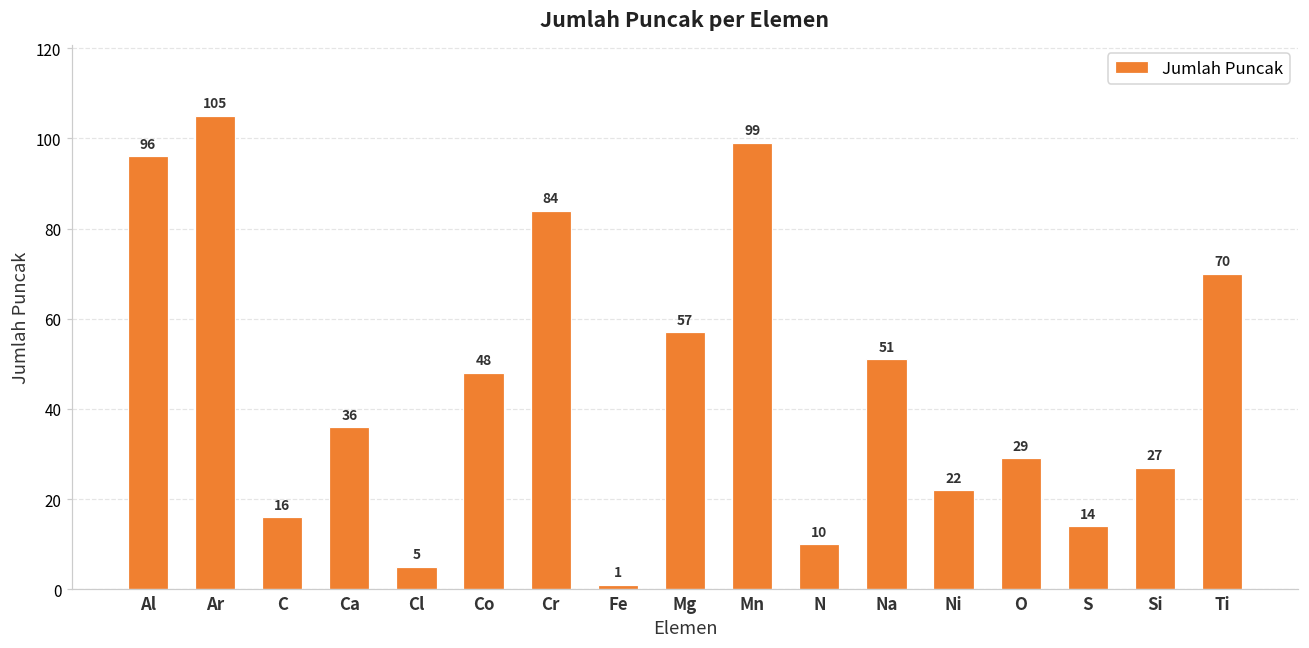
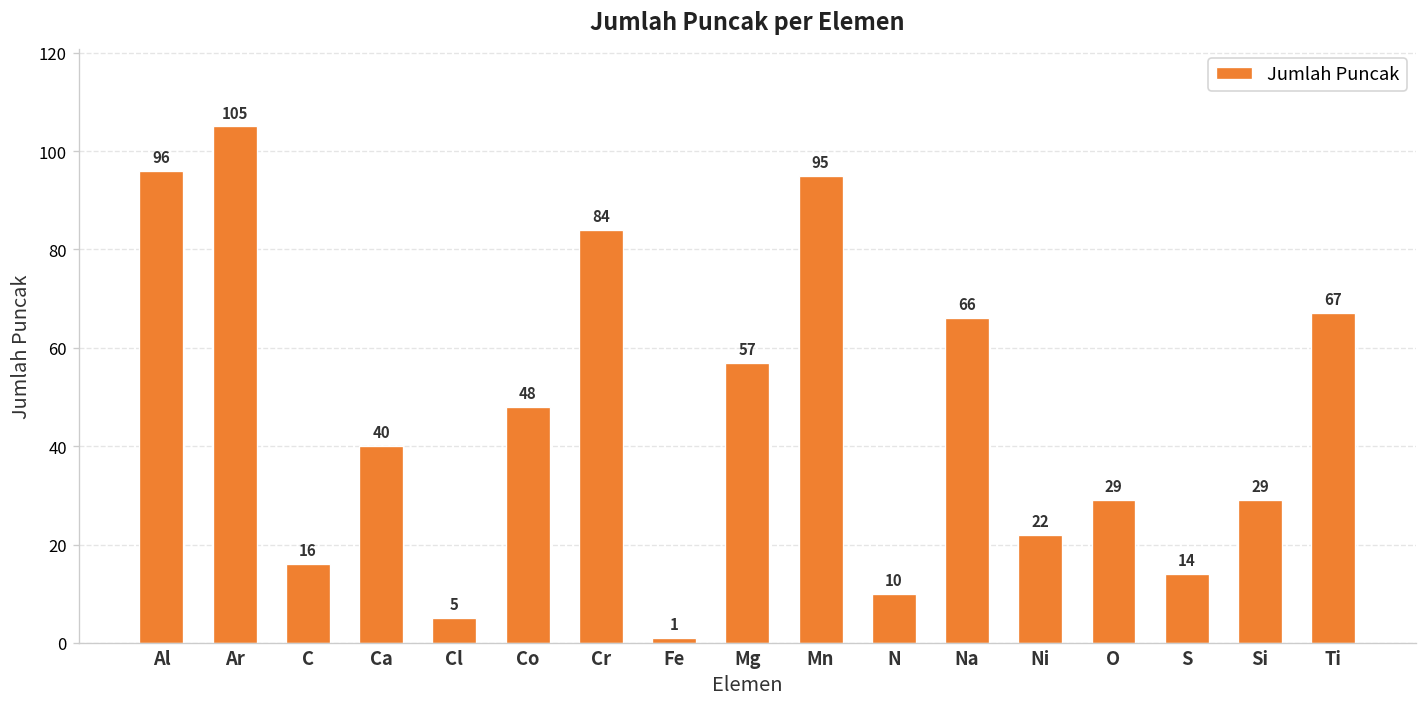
  {
    "Al": 96,
    "Ar": 105,
    "C": 16,
-   "Ca": 36,
+   "Ca": 40,
    "Cl": 5,
    "Co": 48,
    "Cr": 84,
    "Fe": 1,
    "Mg": 57,
-   "Mn": 99,
+   "Mn": 95,
    "N": 10,
-   "Na": 51,
+   "Na": 66,
    "Ni": 22,
    "O": 29,
    "S": 14,
-   "Si": 27,
-   "Ti": 70
+   "Si": 29,
+   "Ti": 67
  }
